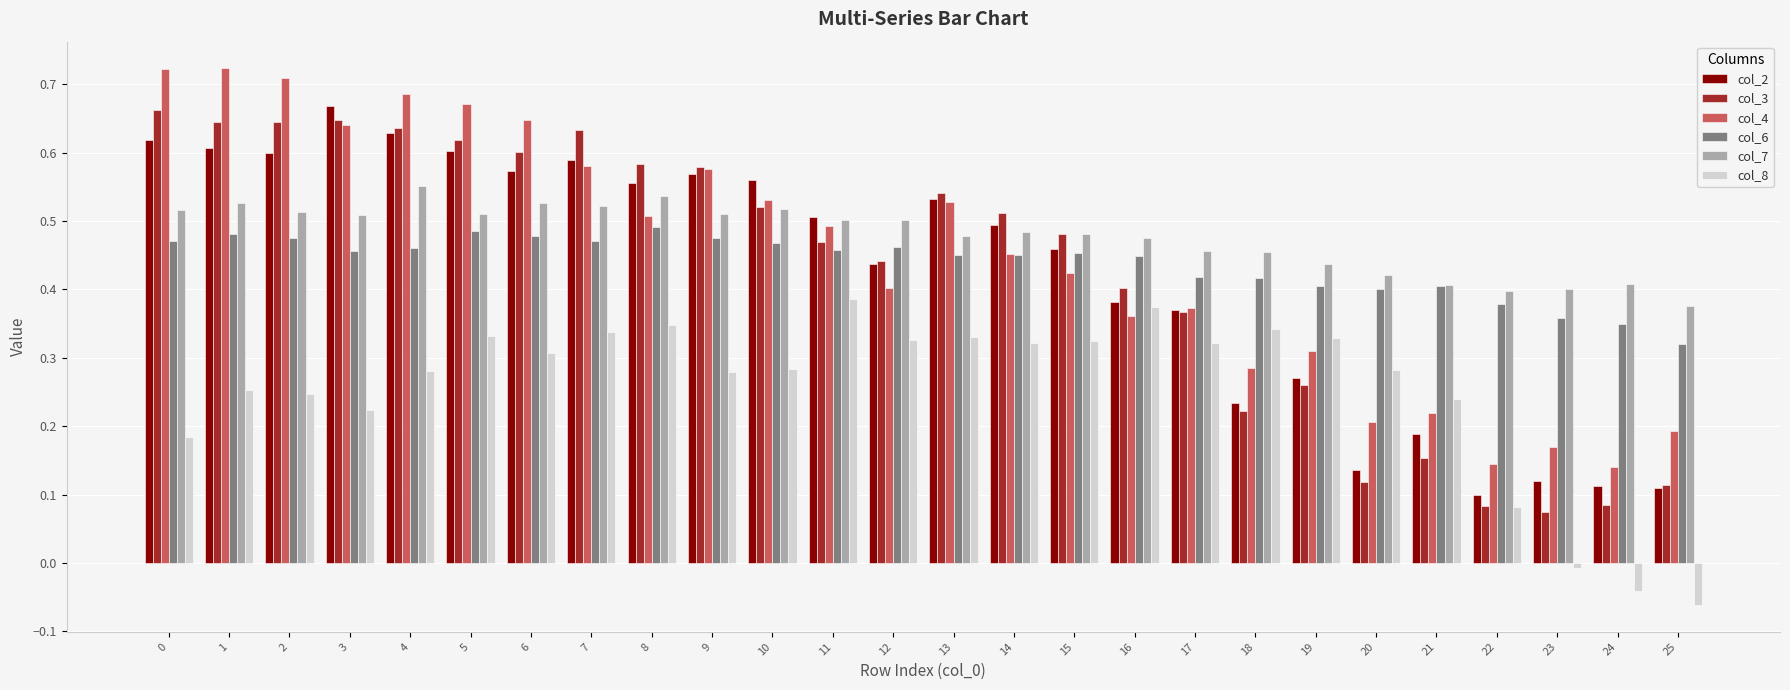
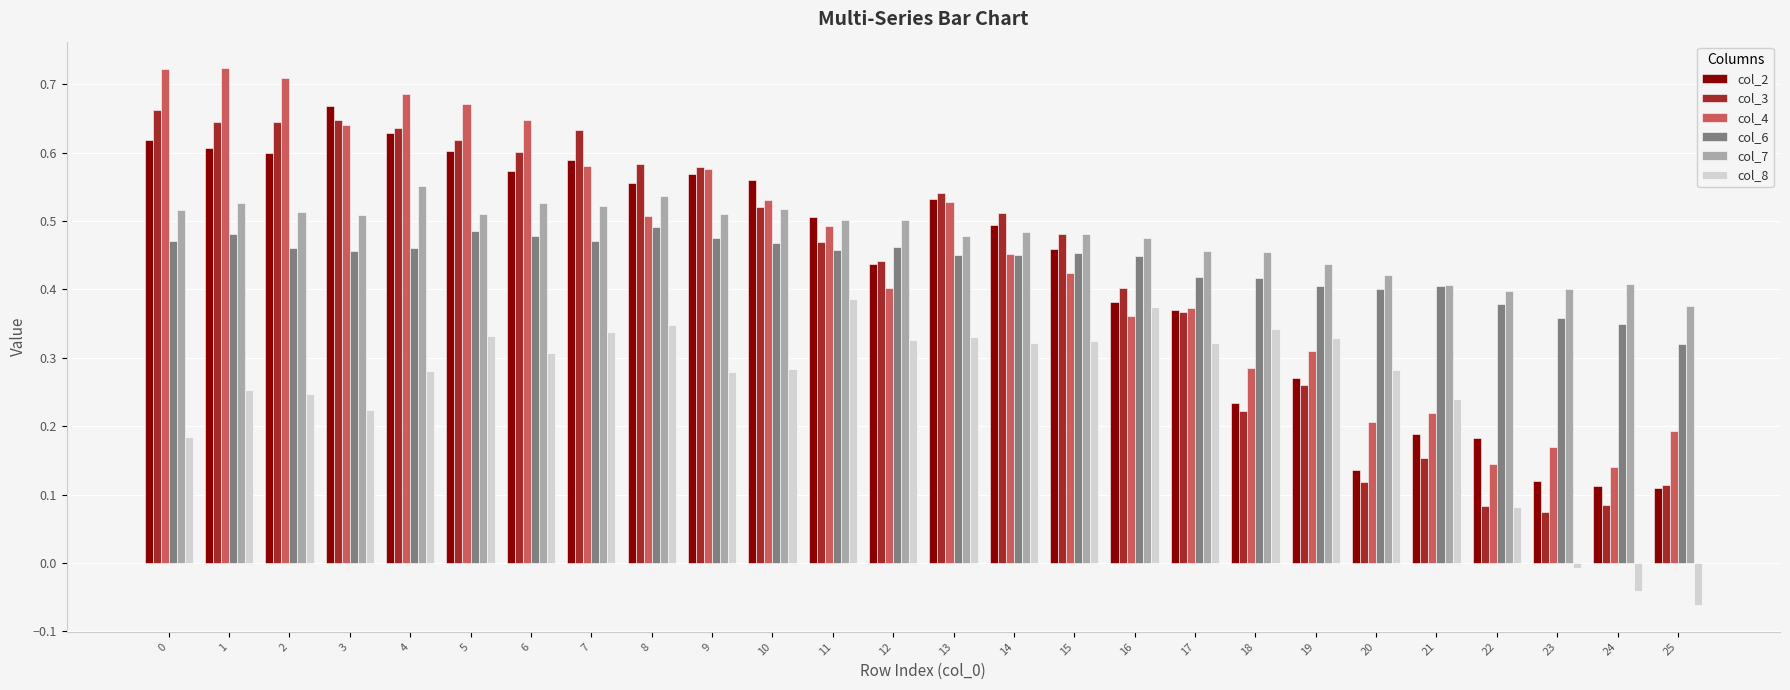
  {
    "col_2": {
      "0": 0.62,
      "1": 0.61,
      "2": 0.60,
      "3": 0.67,
      "4": 0.63,
      "5": 0.60,
      "6": 0.57,
      "7": 0.59,
      "8": 0.56,
      "9": 0.57,
      "10": 0.56,
      "11": 0.51,
      "12": 0.44,
      "13": 0.53,
      "14": 0.49,
      "15": 0.46,
      "16": 0.38,
      "17": 0.37,
      "18": 0.23,
      "19": 0.27,
      "20": 0.14,
      "21": 0.19,
-     "22": 0.10,
+     "22": 0.18,
      "23": 0.12,
      "24": 0.11,
      "25": 0.11
    },
    "col_3": {
      "0": 0.66,
      "1": 0.65,
      "2": 0.64,
      "3": 0.65,
      "4": 0.64,
      "5": 0.62,
      "6": 0.60,
      "7": 0.63,
      "8": 0.58,
      "9": 0.58,
      "10": 0.52,
      "11": 0.47,
      "12": 0.44,
      "13": 0.54,
      "14": 0.51,
      "15": 0.48,
      "16": 0.40,
      "17": 0.37,
      "18": 0.22,
      "19": 0.26,
      "20": 0.12,
      "21": 0.15,
      "22": 0.08,
      "23": 0.07,
      "24": 0.08,
      "25": 0.11
    },
    "col_4": {
      "0": 0.72,
      "1": 0.72,
      "2": 0.71,
      "3": 0.64,
      "4": 0.69,
      "5": 0.67,
      "6": 0.65,
      "7": 0.58,
      "8": 0.51,
      "9": 0.58,
      "10": 0.53,
      "11": 0.49,
      "12": 0.40,
      "13": 0.53,
      "14": 0.45,
      "15": 0.42,
      "16": 0.36,
      "17": 0.37,
      "18": 0.29,
      "19": 0.31,
      "20": 0.21,
      "21": 0.22,
      "22": 0.14,
      "23": 0.17,
      "24": 0.14,
      "25": 0.19
    },
    "col_6": {
      "0": 0.47,
      "1": 0.48,
-     "2": 0.48,
+     "2": 0.46,
      "3": 0.46,
      "4": 0.46,
      "5": 0.49,
      "6": 0.48,
      "7": 0.47,
      "8": 0.49,
      "9": 0.48,
      "10": 0.47,
      "11": 0.46,
      "12": 0.46,
      "13": 0.45,
      "14": 0.45,
      "15": 0.45,
      "16": 0.45,
      "17": 0.42,
      "18": 0.42,
      "19": 0.41,
      "20": 0.40,
      "21": 0.41,
      "22": 0.38,
      "23": 0.36,
      "24": 0.35,
      "25": 0.32
    },
    "col_7": {
      "0": 0.52,
      "1": 0.53,
      "2": 0.51,
      "3": 0.51,
      "4": 0.55,
      "5": 0.51,
      "6": 0.53,
      "7": 0.52,
      "8": 0.54,
      "9": 0.51,
      "10": 0.52,
      "11": 0.50,
      "12": 0.50,
      "13": 0.48,
      "14": 0.48,
      "15": 0.48,
      "16": 0.48,
      "17": 0.46,
      "18": 0.46,
      "19": 0.44,
      "20": 0.42,
      "21": 0.41,
      "22": 0.40,
      "23": 0.40,
      "24": 0.41,
      "25": 0.38
    },
    "col_8": {
      "0": 0.18,
      "1": 0.25,
      "2": 0.25,
      "3": 0.22,
      "4": 0.28,
      "5": 0.33,
      "6": 0.31,
      "7": 0.34,
      "8": 0.35,
      "9": 0.28,
      "10": 0.28,
      "11": 0.39,
      "12": 0.33,
      "13": 0.33,
      "14": 0.32,
      "15": 0.32,
      "16": 0.37,
      "17": 0.32,
      "18": 0.34,
      "19": 0.33,
      "20": 0.28,
      "21": 0.24,
      "22": 0.08,
      "23": -0.01,
      "24": -0.04,
      "25": -0.06
    }
  }
